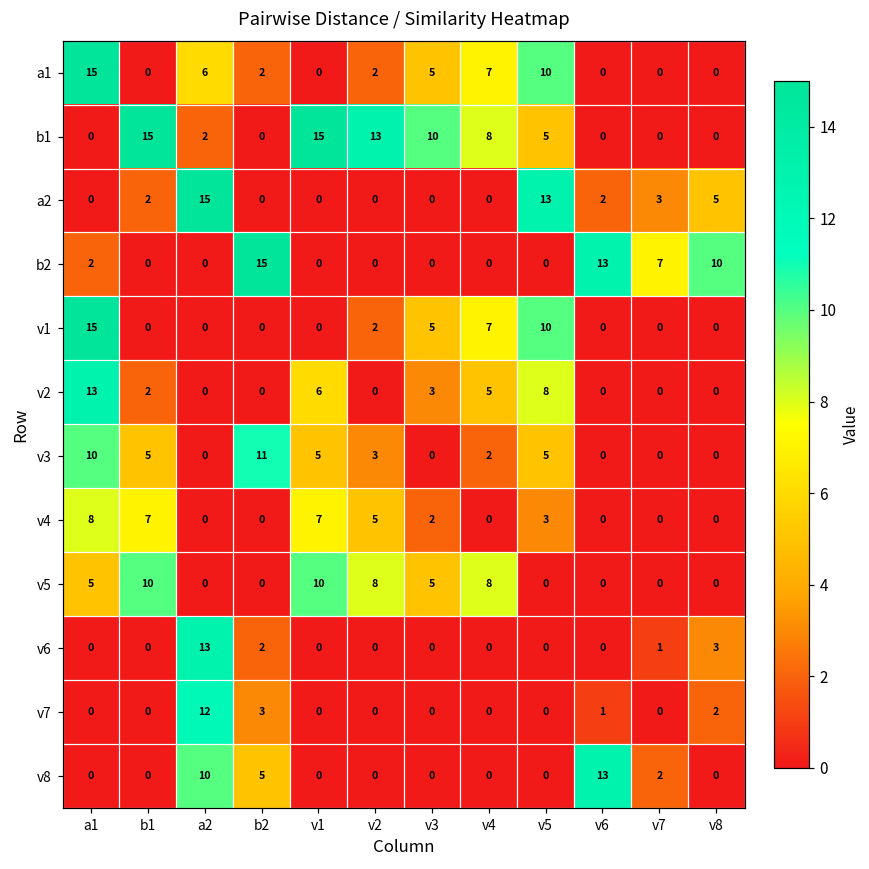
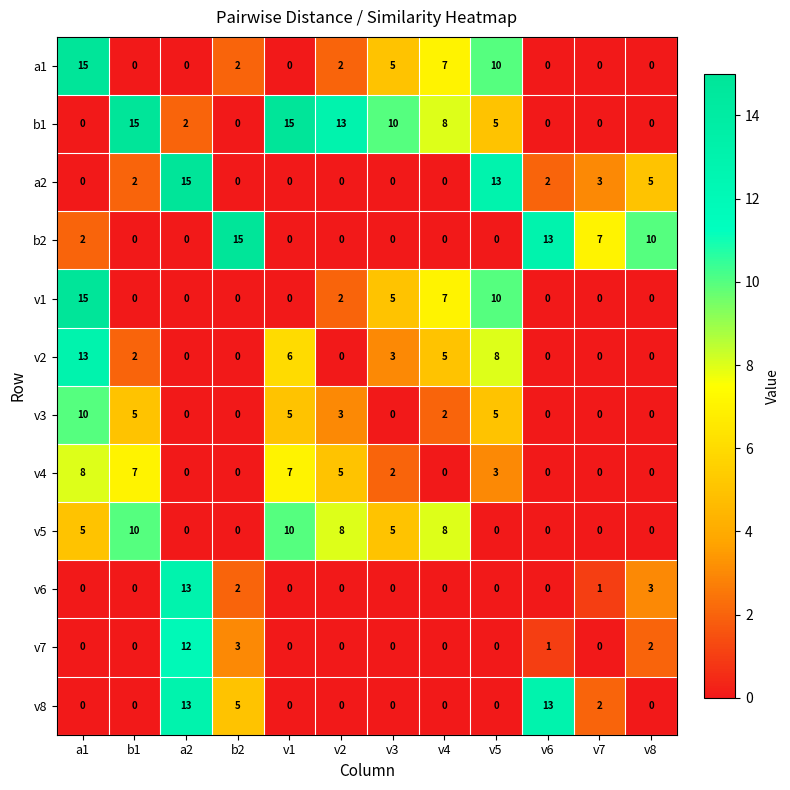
  {
    "a1": {
      "a1": 15,
      "b1": 0,
-     "a2": 6,
+     "a2": 0,
      "b2": 2,
      "v1": 0,
      "v2": 2,
      "v3": 5,
      "v4": 7,
      "v5": 10,
      "v6": 0,
      "v7": 0,
      "v8": 0
    },
    "b1": {
      "a1": 0,
      "b1": 15,
      "a2": 2,
      "b2": 0,
      "v1": 15,
      "v2": 13,
      "v3": 10,
      "v4": 8,
      "v5": 5,
      "v6": 0,
      "v7": 0,
      "v8": 0
    },
    "a2": {
      "a1": 0,
      "b1": 2,
      "a2": 15,
      "b2": 0,
      "v1": 0,
      "v2": 0,
      "v3": 0,
      "v4": 0,
      "v5": 13,
      "v6": 2,
      "v7": 3,
      "v8": 5
    },
    "b2": {
      "a1": 2,
      "b1": 0,
      "a2": 0,
      "b2": 15,
      "v1": 0,
      "v2": 0,
      "v3": 0,
      "v4": 0,
      "v5": 0,
      "v6": 13,
      "v7": 7,
      "v8": 10
    },
    "v1": {
      "a1": 15,
      "b1": 0,
      "a2": 0,
      "b2": 0,
      "v1": 0,
      "v2": 2,
      "v3": 5,
      "v4": 7,
      "v5": 10,
      "v6": 0,
      "v7": 0,
      "v8": 0
    },
    "v2": {
      "a1": 13,
      "b1": 2,
      "a2": 0,
      "b2": 0,
      "v1": 6,
      "v2": 0,
      "v3": 3,
      "v4": 5,
      "v5": 8,
      "v6": 0,
      "v7": 0,
      "v8": 0
    },
    "v3": {
      "a1": 10,
      "b1": 5,
      "a2": 0,
-     "b2": 11,
+     "b2": 0,
      "v1": 5,
      "v2": 3,
      "v3": 0,
      "v4": 2,
      "v5": 5,
      "v6": 0,
      "v7": 0,
      "v8": 0
    },
    "v4": {
      "a1": 8,
      "b1": 7,
      "a2": 0,
      "b2": 0,
      "v1": 7,
      "v2": 5,
      "v3": 2,
      "v4": 0,
      "v5": 3,
      "v6": 0,
      "v7": 0,
      "v8": 0
    },
    "v5": {
      "a1": 5,
      "b1": 10,
      "a2": 0,
      "b2": 0,
      "v1": 10,
      "v2": 8,
      "v3": 5,
      "v4": 8,
      "v5": 0,
      "v6": 0,
      "v7": 0,
      "v8": 0
    },
    "v6": {
      "a1": 0,
      "b1": 0,
      "a2": 13,
      "b2": 2,
      "v1": 0,
      "v2": 0,
      "v3": 0,
      "v4": 0,
      "v5": 0,
      "v6": 0,
      "v7": 1,
      "v8": 3
    },
    "v7": {
      "a1": 0,
      "b1": 0,
      "a2": 12,
      "b2": 3,
      "v1": 0,
      "v2": 0,
      "v3": 0,
      "v4": 0,
      "v5": 0,
      "v6": 1,
      "v7": 0,
      "v8": 2
    },
    "v8": {
      "a1": 0,
      "b1": 0,
-     "a2": 10,
+     "a2": 13,
      "b2": 5,
      "v1": 0,
      "v2": 0,
      "v3": 0,
      "v4": 0,
      "v5": 0,
      "v6": 13,
      "v7": 2,
      "v8": 0
    }
  }
